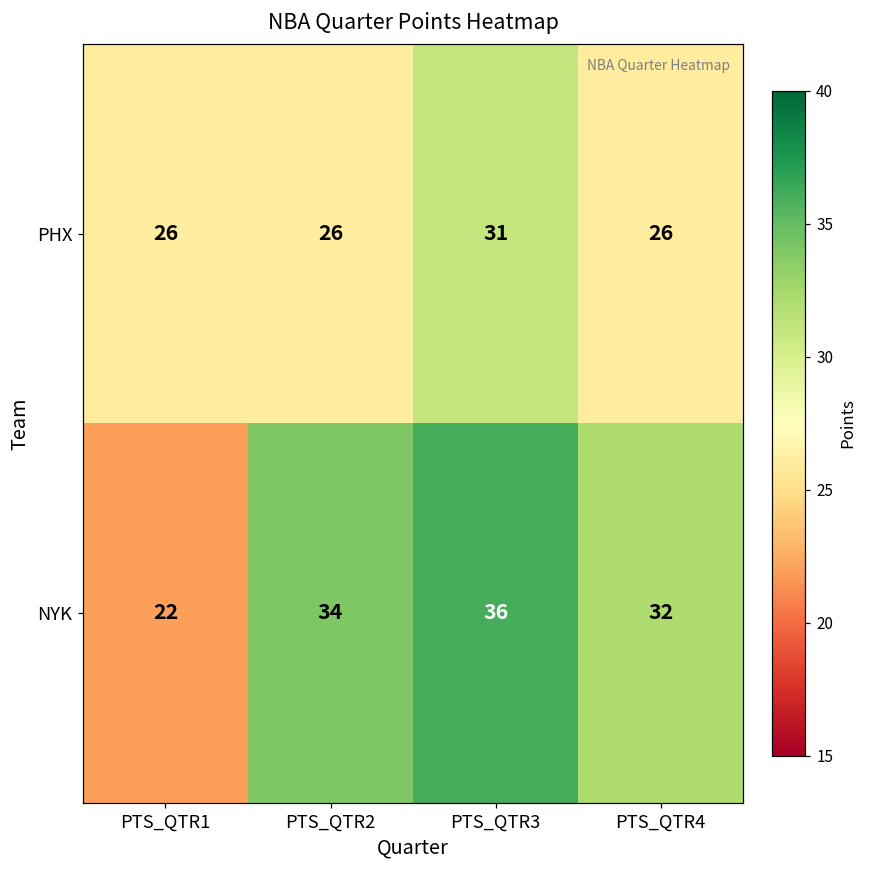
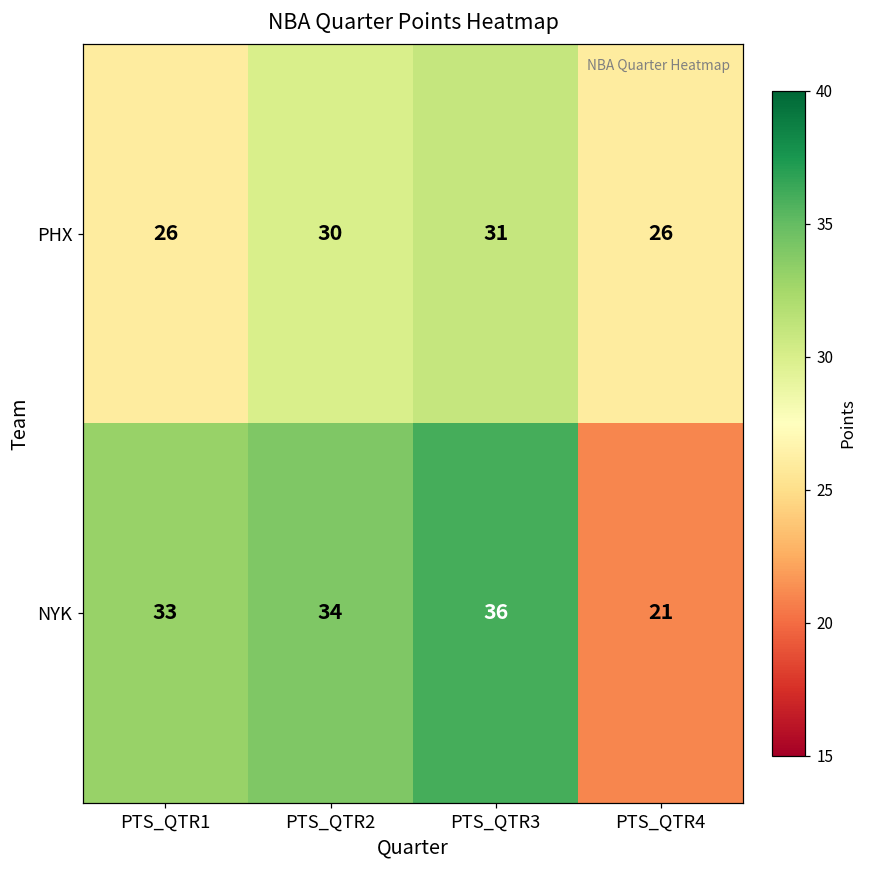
  {
    "PHX": {
      "PTS_QTR1": 26,
-     "PTS_QTR2": 26,
+     "PTS_QTR2": 30,
      "PTS_QTR3": 31
    },
    "NYK": {
-     "PTS_QTR1": 22,
+     "PTS_QTR1": 33,
      "PTS_QTR2": 34,
      "PTS_QTR3": 36,
-     "PTS_QTR4": 32
+     "PTS_QTR4": 21
    }
  }
